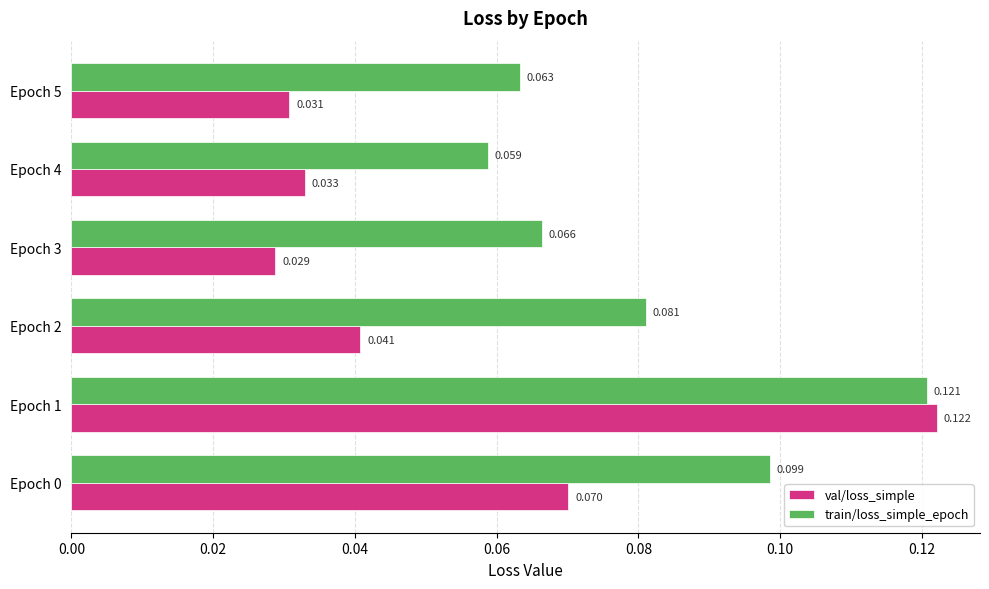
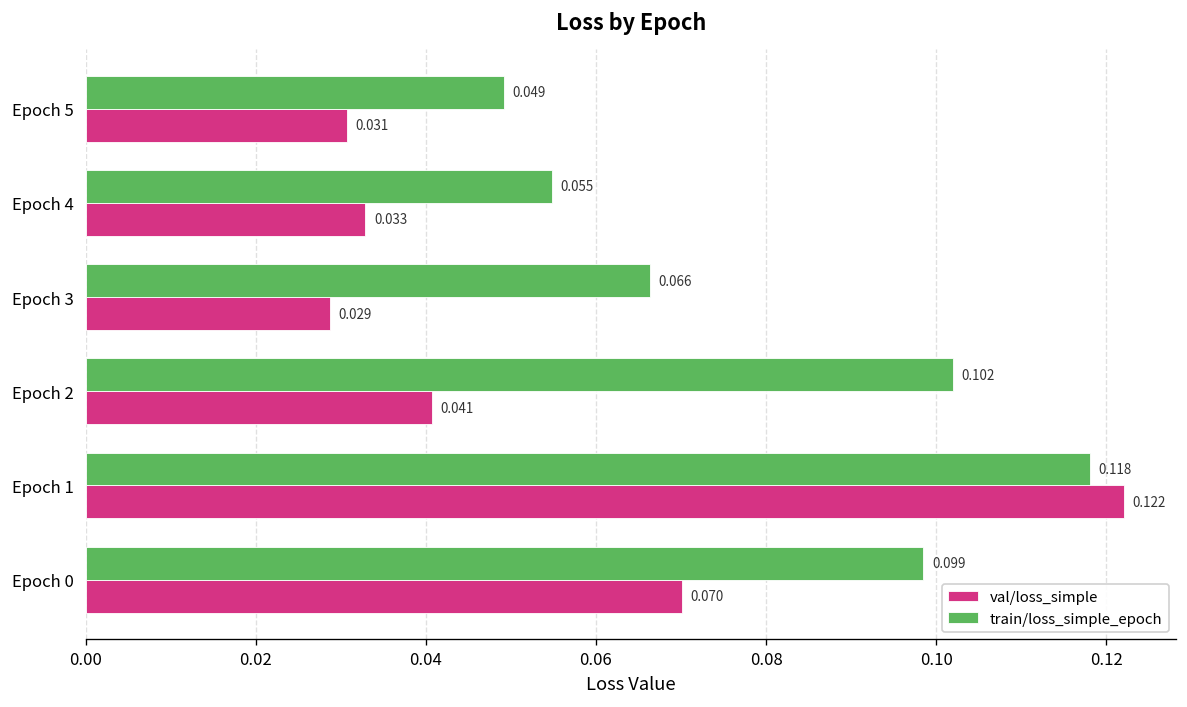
  {
    "val/loss_simple": {
      "Epoch 5": 0.031,
      "Epoch 4": 0.033,
      "Epoch 3": 0.029,
      "Epoch 2": 0.041,
      "Epoch 1": 0.122,
      "Epoch 0": 0.070
    },
    "train/loss_simple_epoch": {
-     "Epoch 5": 0.063,
-     "Epoch 4": 0.059,
+     "Epoch 5": 0.049,
+     "Epoch 4": 0.055,
      "Epoch 3": 0.066,
-     "Epoch 2": 0.081,
-     "Epoch 1": 0.121,
+     "Epoch 2": 0.102,
+     "Epoch 1": 0.118,
      "Epoch 0": 0.099
    }
  }
